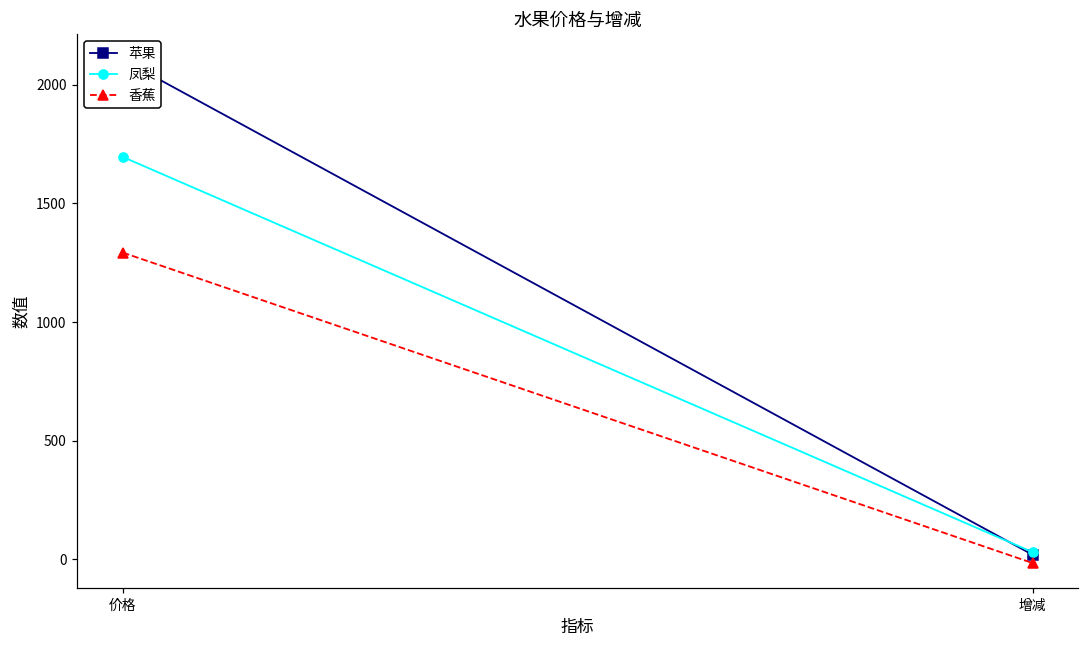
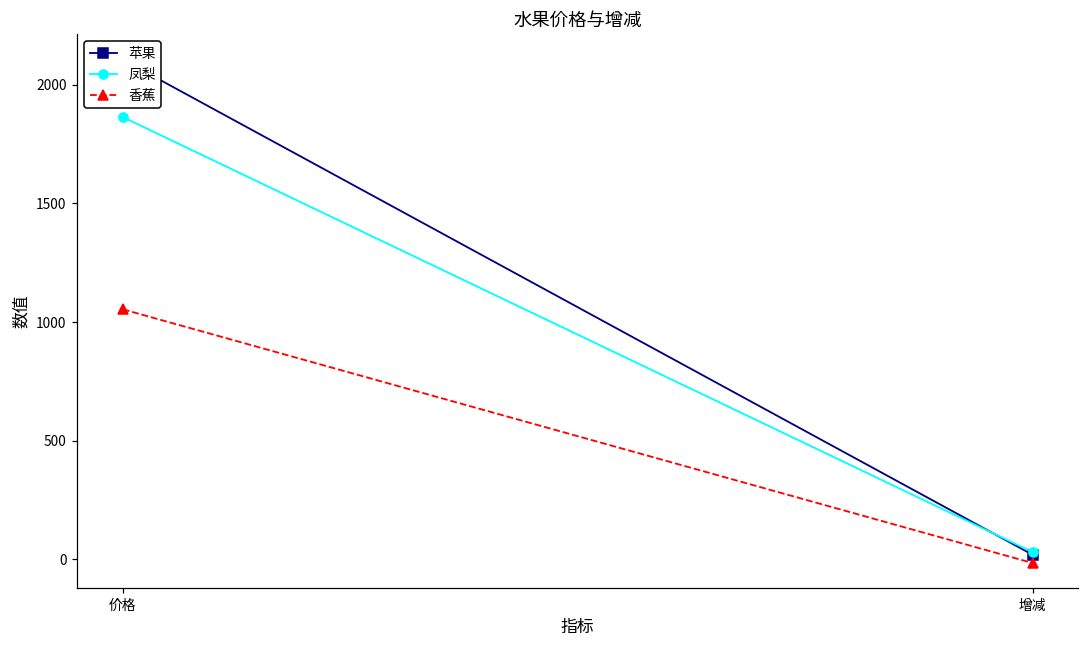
  {
    "凤梨": {
-     "价格": 1700
+     "价格": 1860
    },
    "香蕉": {
-     "价格": 1290,
+     "价格": 1050,
      "增减": -20
    }
  }
